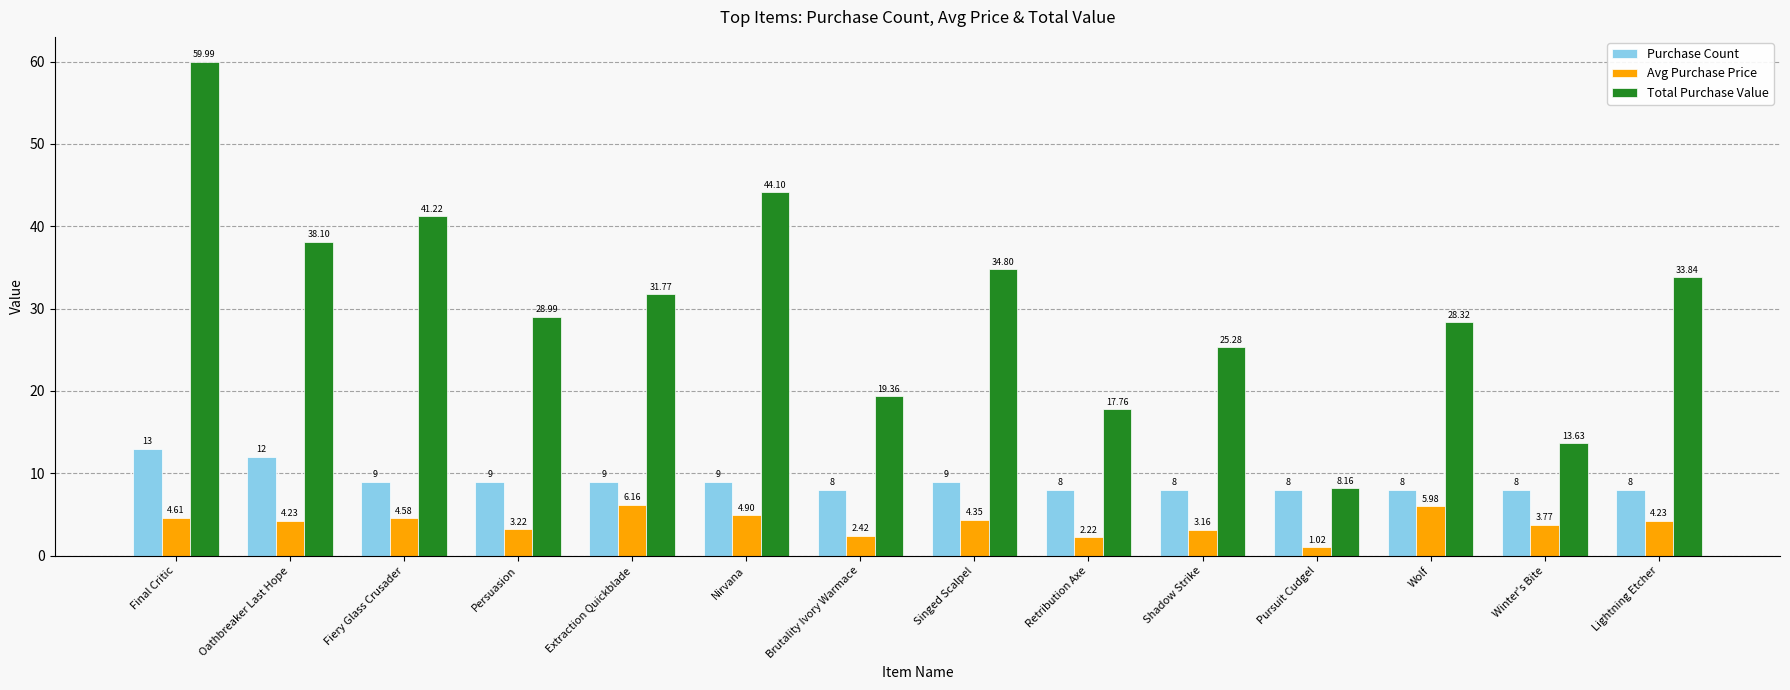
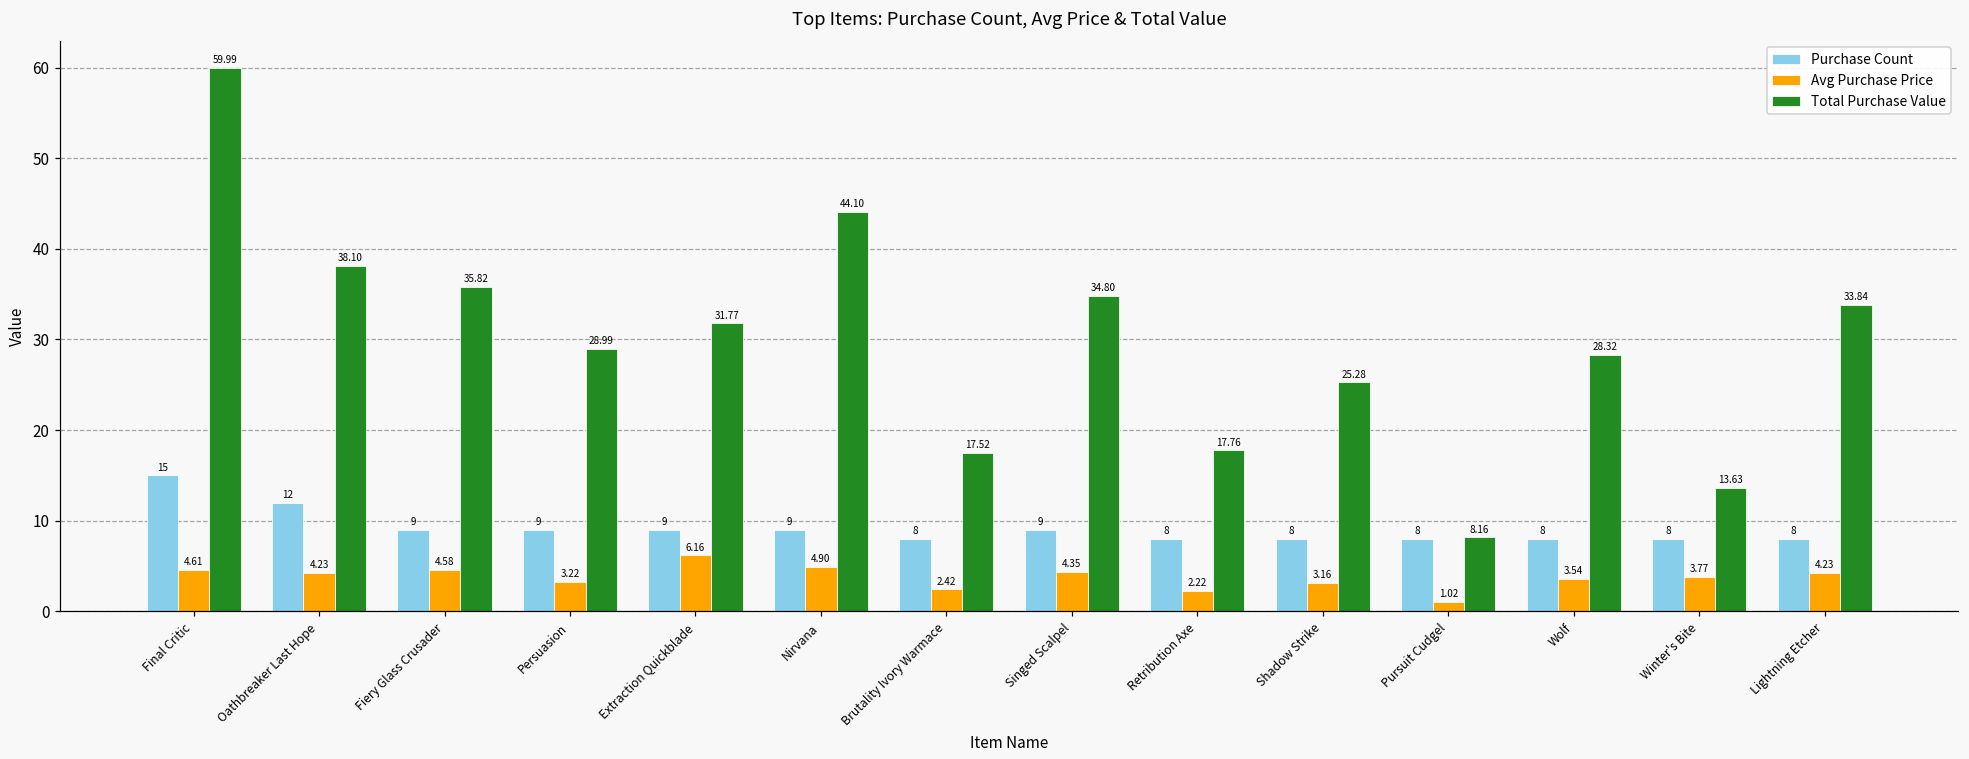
  {
    "Purchase Count": {
-     "Final Critic": 13,
+     "Final Critic": 15,
      "Oathbreaker Last Hope": 12,
      "Fiery Glass Crusader": 9,
      "Persuasion": 9,
      "Extraction Quickblade": 9,
      "Nirvana": 9,
      "Brutality Ivory Warmace": 8,
      "Singed Scalpel": 9,
      "Retribution Axe": 8,
      "Shadow Strike": 8,
      "Pursuit Cudgel": 8,
      "Wolf": 8,
      "Winter's Bite": 8,
      "Lightning Etcher": 8
    },
    "Avg Purchase Price": {
      "Final Critic": 4.61,
      "Oathbreaker Last Hope": 4.23,
      "Fiery Glass Crusader": 4.58,
      "Persuasion": 3.22,
      "Extraction Quickblade": 6.16,
      "Nirvana": 4.90,
      "Brutality Ivory Warmace": 2.42,
      "Singed Scalpel": 4.35,
      "Retribution Axe": 2.22,
      "Shadow Strike": 3.16,
      "Pursuit Cudgel": 1.02,
-     "Wolf": 5.98,
+     "Wolf": 3.54,
      "Winter's Bite": 3.77,
      "Lightning Etcher": 4.23
    },
    "Total Purchase Value": {
      "Final Critic": 59.99,
      "Oathbreaker Last Hope": 38.10,
-     "Fiery Glass Crusader": 41.22,
+     "Fiery Glass Crusader": 35.82,
      "Persuasion": 28.99,
      "Extraction Quickblade": 31.77,
      "Nirvana": 44.10,
-     "Brutality Ivory Warmace": 19.36,
+     "Brutality Ivory Warmace": 17.52,
      "Singed Scalpel": 34.80,
      "Retribution Axe": 17.76,
      "Shadow Strike": 25.28,
      "Pursuit Cudgel": 8.16,
      "Wolf": 28.32,
      "Winter's Bite": 13.63,
      "Lightning Etcher": 33.84
    }
  }
